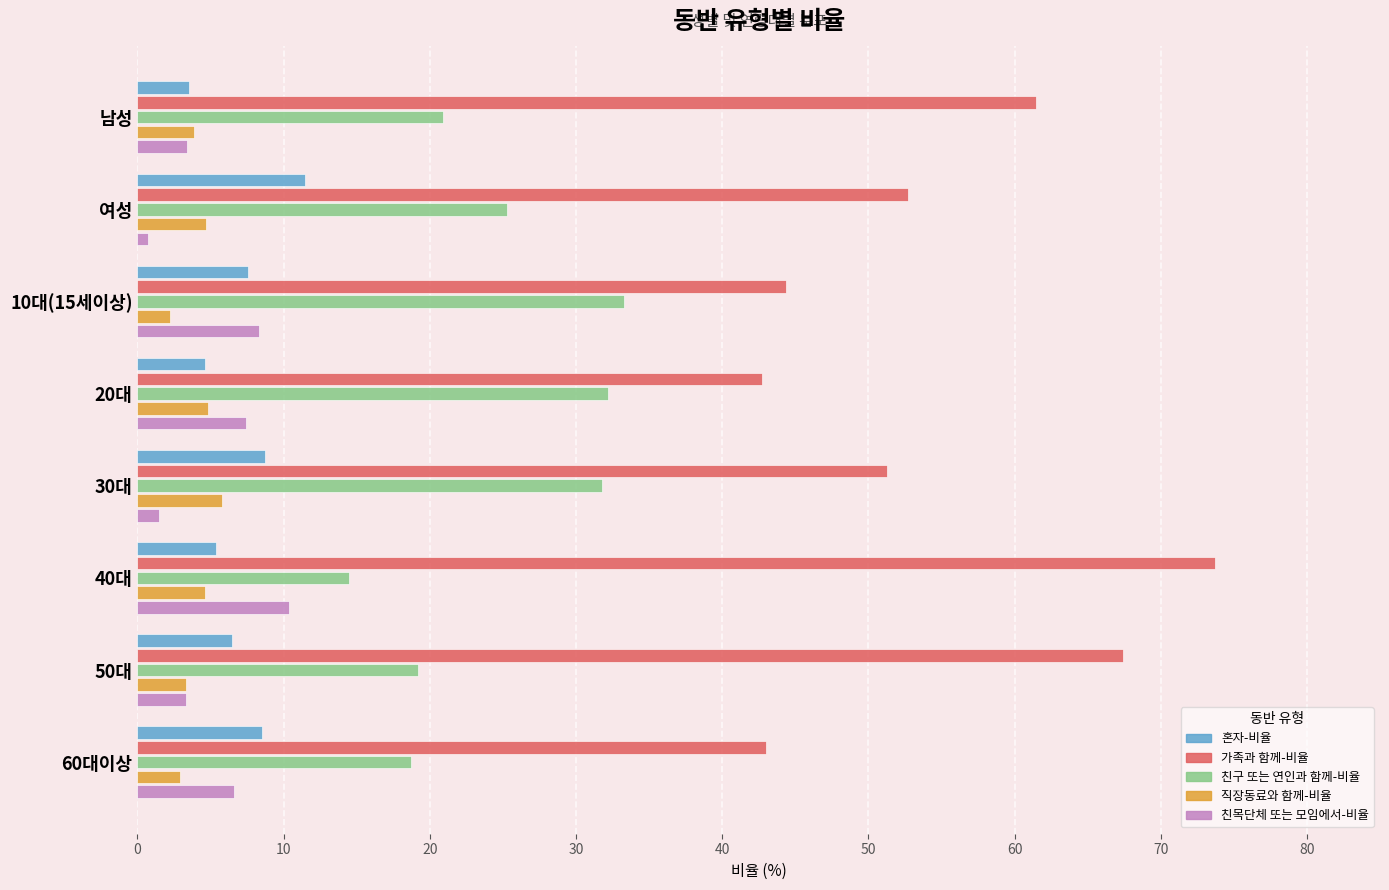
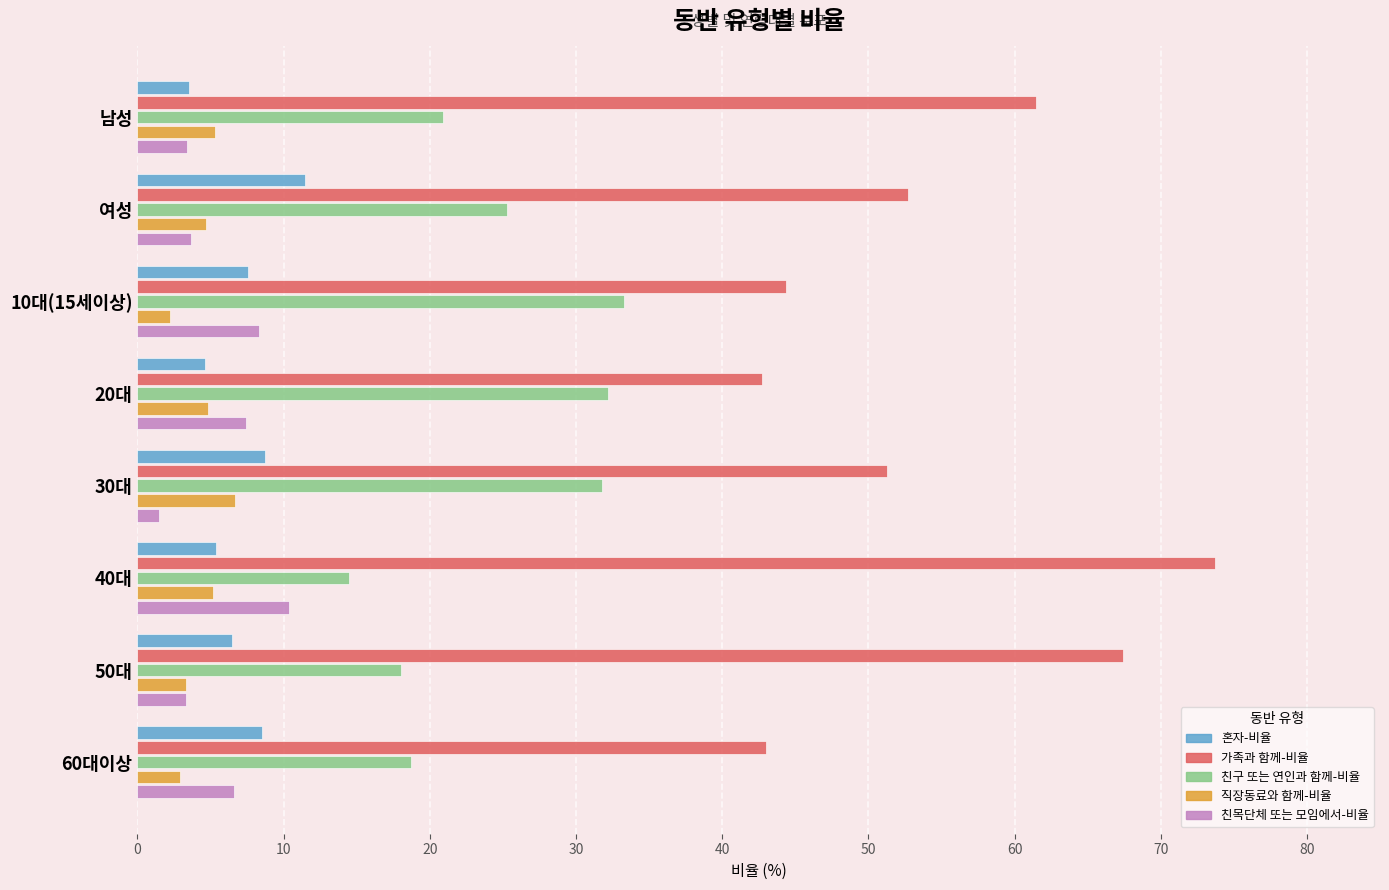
  {
    "혼자-비율": {
      "남성": 3.5,
      "여성": 11.5,
      "10대(15세이상)": 7.6,
      "20대": 4.6,
      "30대": 8.7,
      "40대": 5.4,
      "50대": 6.5,
      "60대이상": 8.5
    },
    "가족과 함께-비율": {
      "남성": 61.5,
      "여성": 52.7,
      "10대(15세이상)": 44.4,
      "20대": 42.7,
      "30대": 51.3,
      "40대": 73.7,
      "50대": 67.4,
      "60대이상": 43.0
    },
    "친구 또는 연인과 함께-비율": {
      "남성": 20.9,
      "여성": 25.3,
      "10대(15세이상)": 33.3,
      "20대": 32.2,
      "30대": 31.8,
      "40대": 14.5,
-     "50대": 19.2,
+     "50대": 18.0,
      "60대이상": 18.7
    },
    "직장동료와 함께-비율": {
-     "남성": 3.9,
+     "남성": 5.3,
      "여성": 4.7,
      "10대(15세이상)": 2.2,
      "20대": 4.8,
-     "30대": 5.8,
-     "40대": 4.6,
+     "30대": 6.7,
+     "40대": 5.2,
      "50대": 3.3,
      "60대이상": 2.9
    },
    "친목단체 또는 모임에서-비율": {
      "남성": 3.4,
-     "여성": 0.7,
+     "여성": 3.7,
      "10대(15세이상)": 8.3,
      "20대": 7.4,
      "30대": 1.5,
      "40대": 10.4,
      "50대": 3.3,
      "60대이상": 6.6
    }
  }
